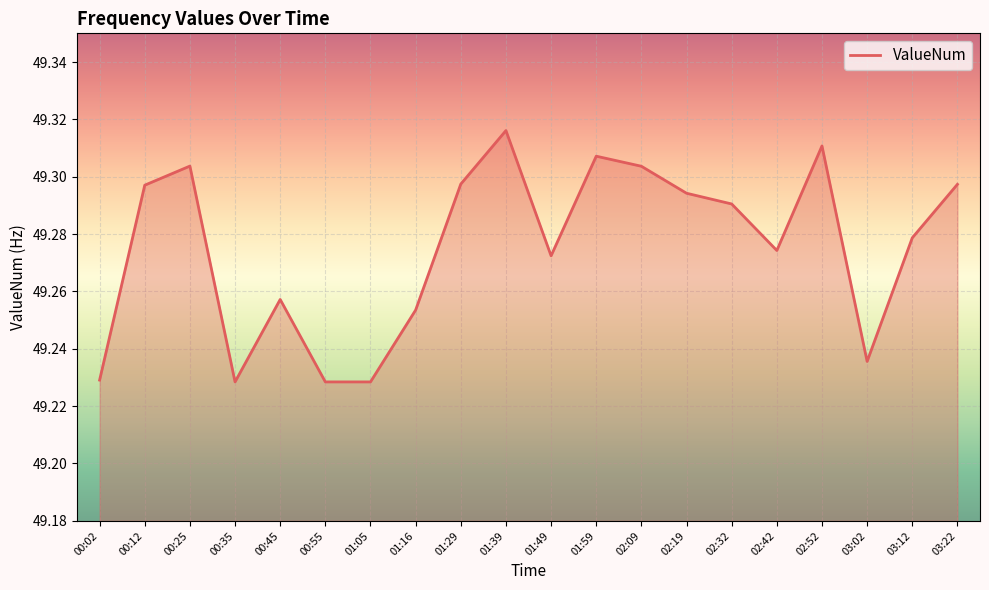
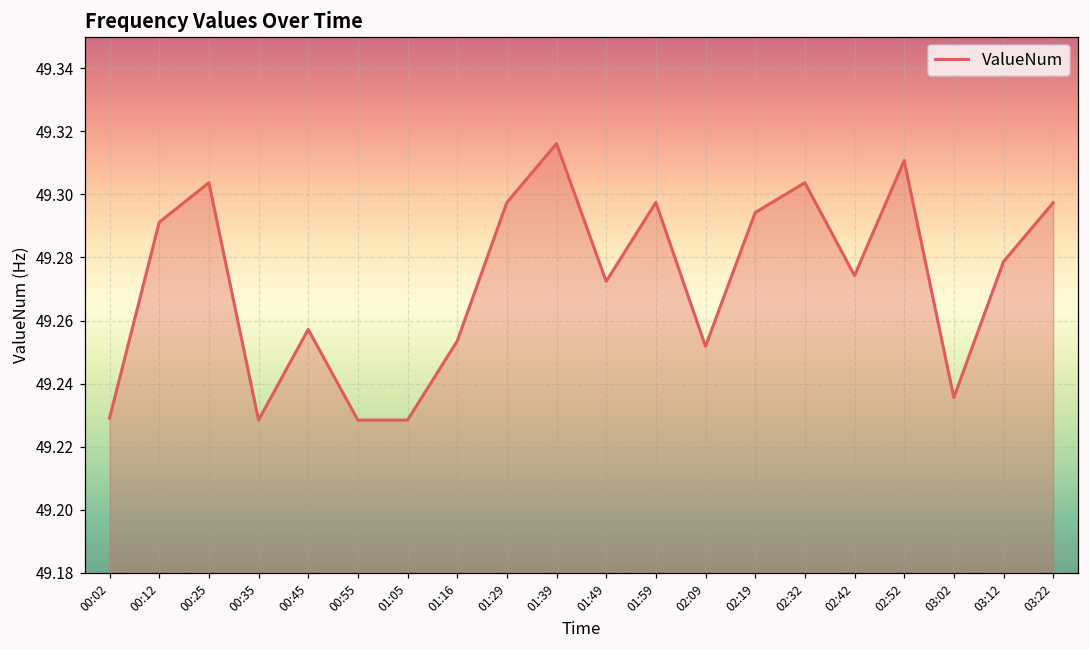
  {
    "00:02": 49.229,
-   "00:12": 49.297,
+   "00:12": 49.291,
    "00:25": 49.304,
    "00:35": 49.228,
    "00:45": 49.257,
    "00:55": 49.228,
    "01:05": 49.228,
    "01:16": 49.254,
    "01:29": 49.297,
    "01:39": 49.316,
    "01:49": 49.272,
-   "01:59": 49.307,
-   "02:09": 49.304,
+   "01:59": 49.297,
+   "02:09": 49.252,
    "02:19": 49.294,
-   "02:32": 49.291,
+   "02:32": 49.304,
    "02:42": 49.274,
    "02:52": 49.311,
    "03:02": 49.236,
    "03:12": 49.279,
    "03:22": 49.297
  }
